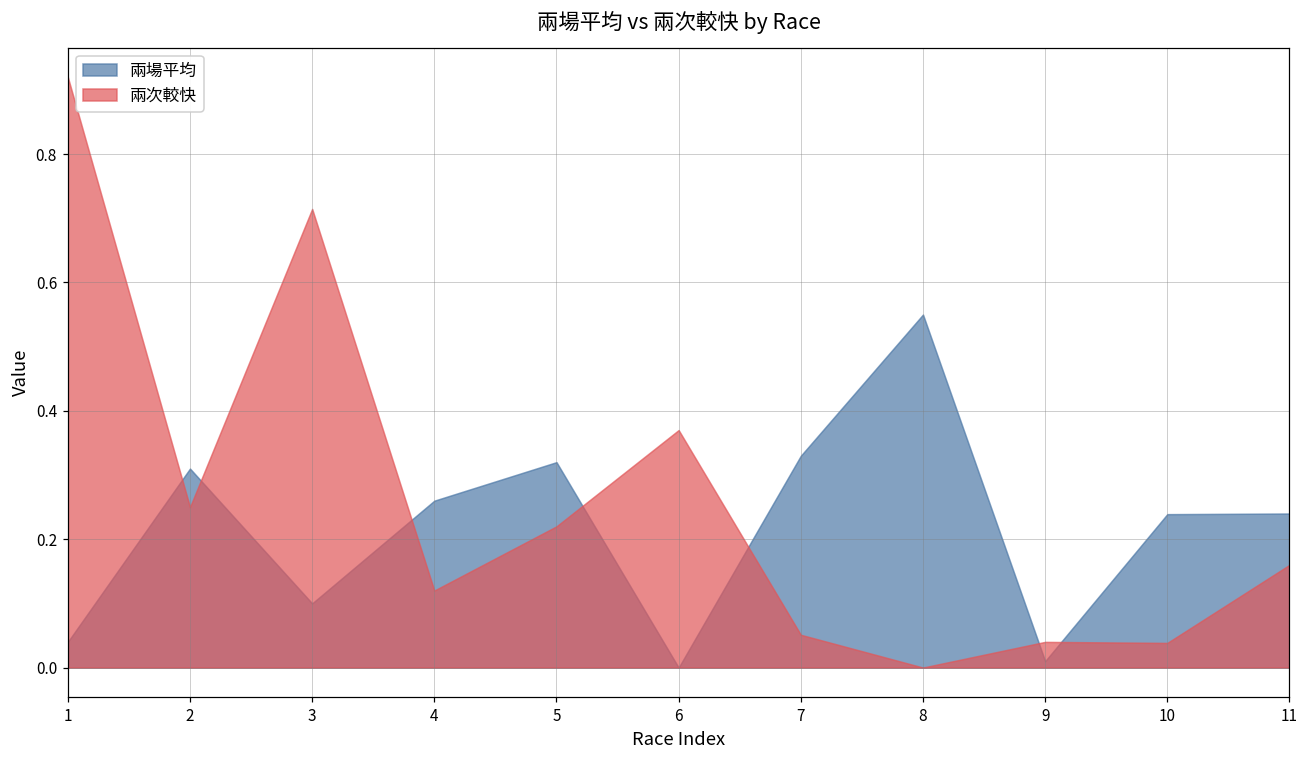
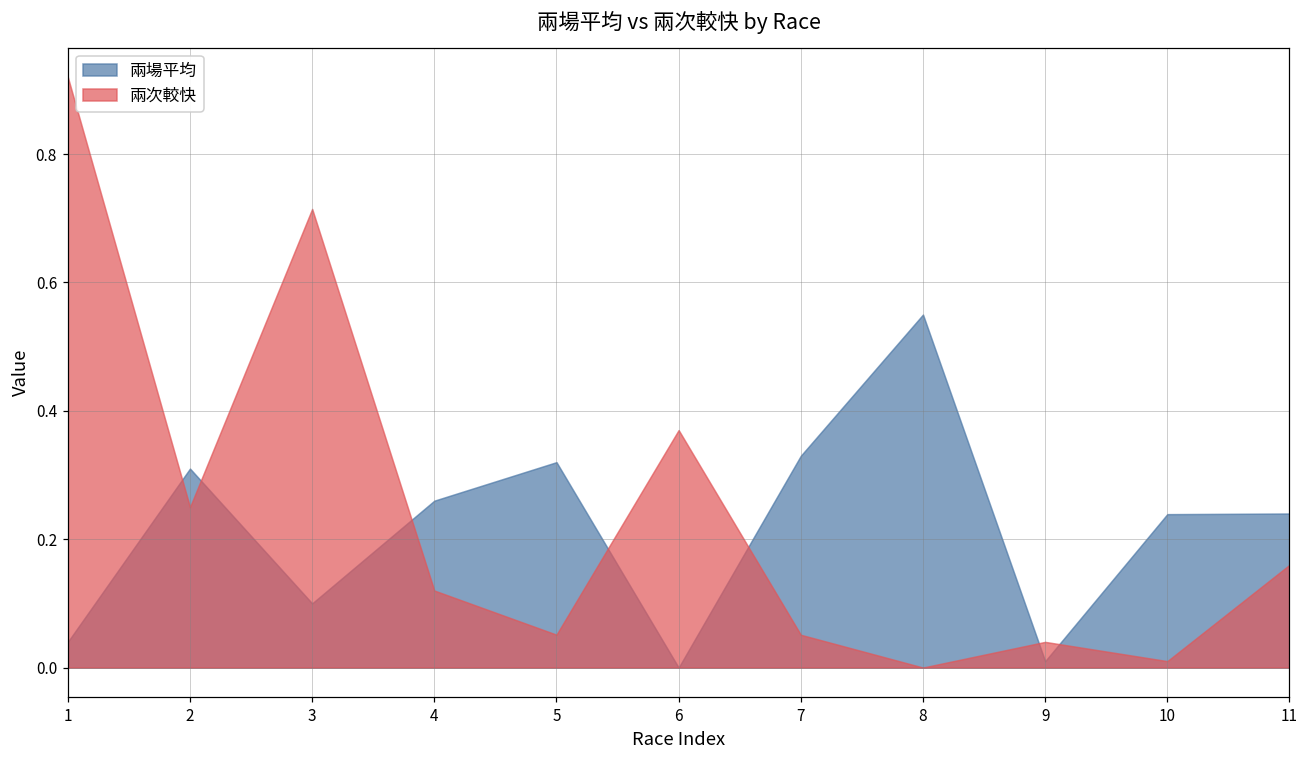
  {
    "兩場平均": {
      "1": 0.04,
      "2": 0.31,
      "3": 0.10,
      "4": 0.26,
      "5": 0.32,
      "6": 0.00,
      "7": 0.33,
      "8": 0.55,
      "9": 0.01,
      "10": 0.24,
      "11": 0.24
    },
    "兩次較快": {
      "1": 0.92,
      "2": 0.25,
      "3": 0.71,
      "4": 0.12,
-     "5": 0.22,
+     "5": 0.05,
      "6": 0.37,
      "7": 0.05,
      "8": 0.00,
      "9": 0.04,
-     "10": 0.04,
+     "10": 0.01,
      "11": 0.16
    }
  }
